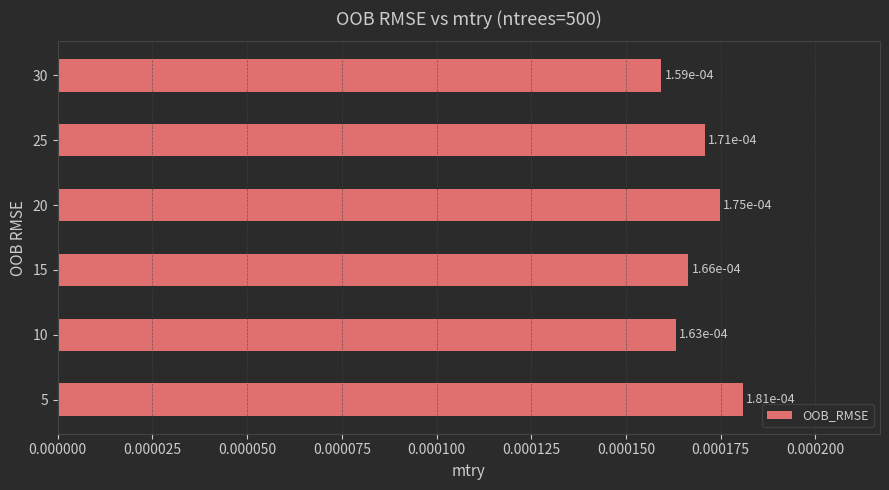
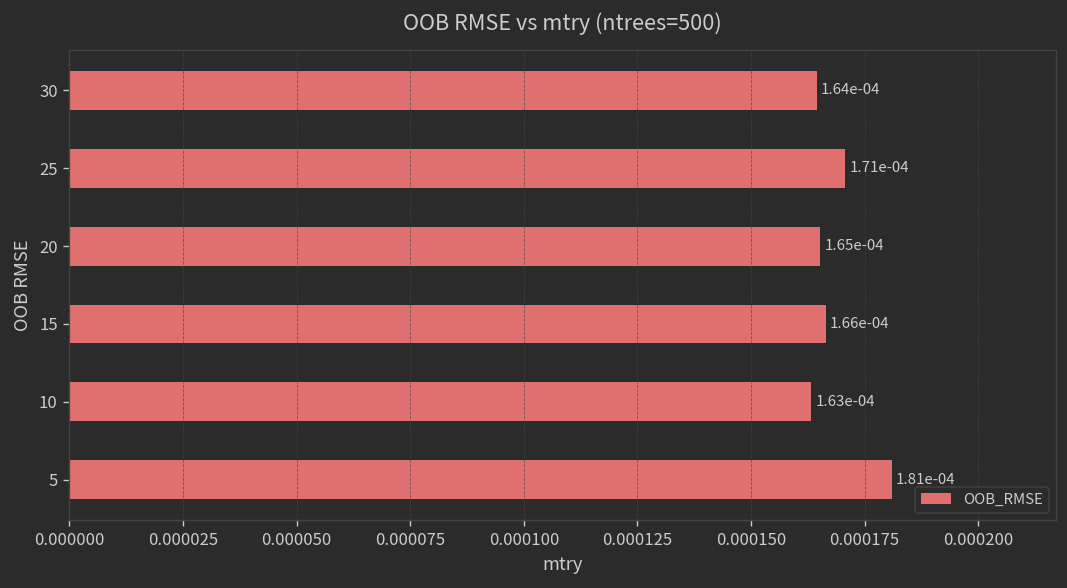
  {
-   "30": "1.59e-04",
+   "30": "1.64e-04",
    "25": "1.71e-04",
-   "20": "1.75e-04",
+   "20": "1.65e-04",
    "15": "1.66e-04",
    "10": "1.63e-04"
  }
